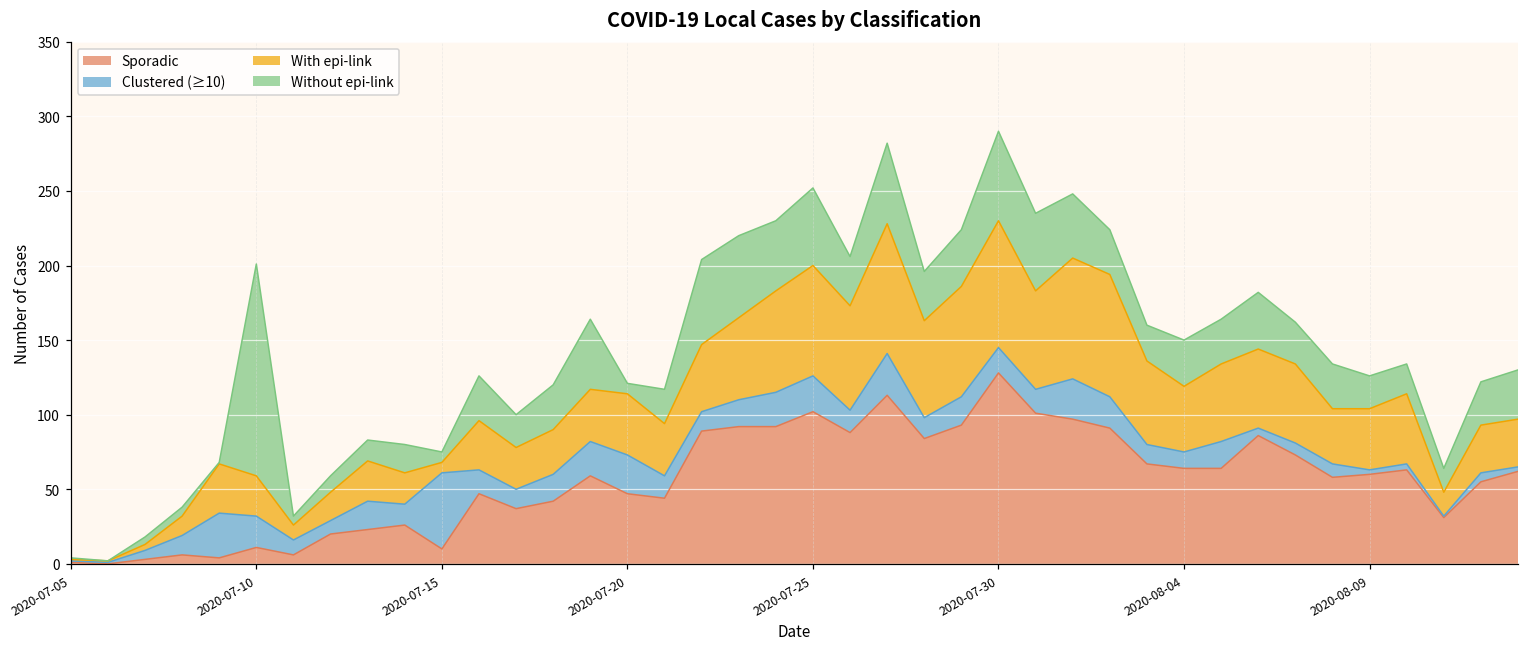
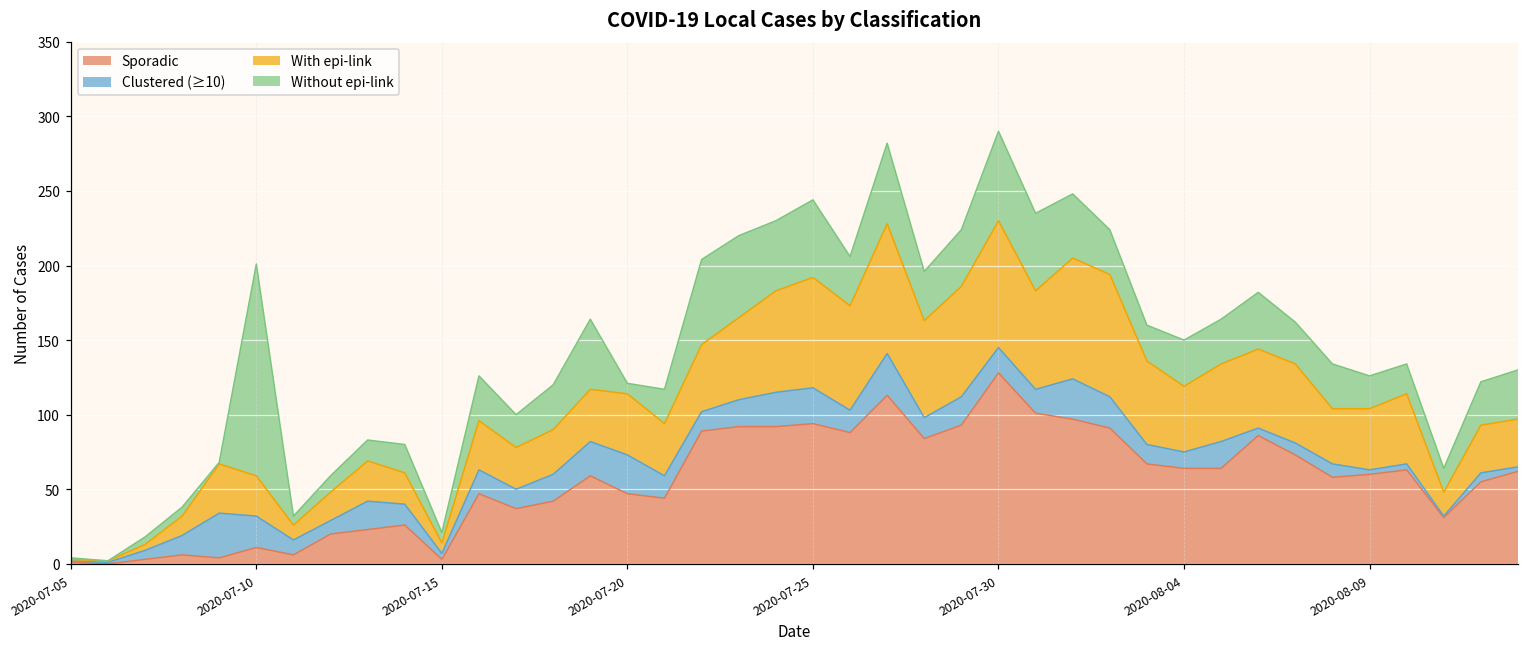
  {
    "Sporadic": {
      "2020-07-10": 11,
-     "2020-07-15": 10,
+     "2020-07-15": 3,
      "2020-07-20": 47,
-     "2020-07-25": 102,
+     "2020-07-25": 94,
      "2020-07-30": 128,
      "2020-08-04": 64,
      "2020-08-09": 60
    },
    "Clustered (≥10)": {
      "2020-07-10": 21,
-     "2020-07-15": 51,
+     "2020-07-15": 4,
      "2020-07-20": 26,
      "2020-07-25": 24,
      "2020-07-30": 17,
      "2020-08-04": 11,
      "2020-08-09": 3
    },
    "With epi-link": {
      "2020-07-10": 27,
      "2020-07-15": 7,
      "2020-07-20": 41,
      "2020-07-25": 74,
      "2020-07-30": 85,
      "2020-08-04": 44,
      "2020-08-09": 41
    },
    "Without epi-link": {
      "2020-07-10": 142,
      "2020-07-15": 7,
      "2020-07-20": 7,
      "2020-07-25": 52,
      "2020-07-30": 60,
      "2020-08-04": 31,
      "2020-08-09": 22
    }
  }
